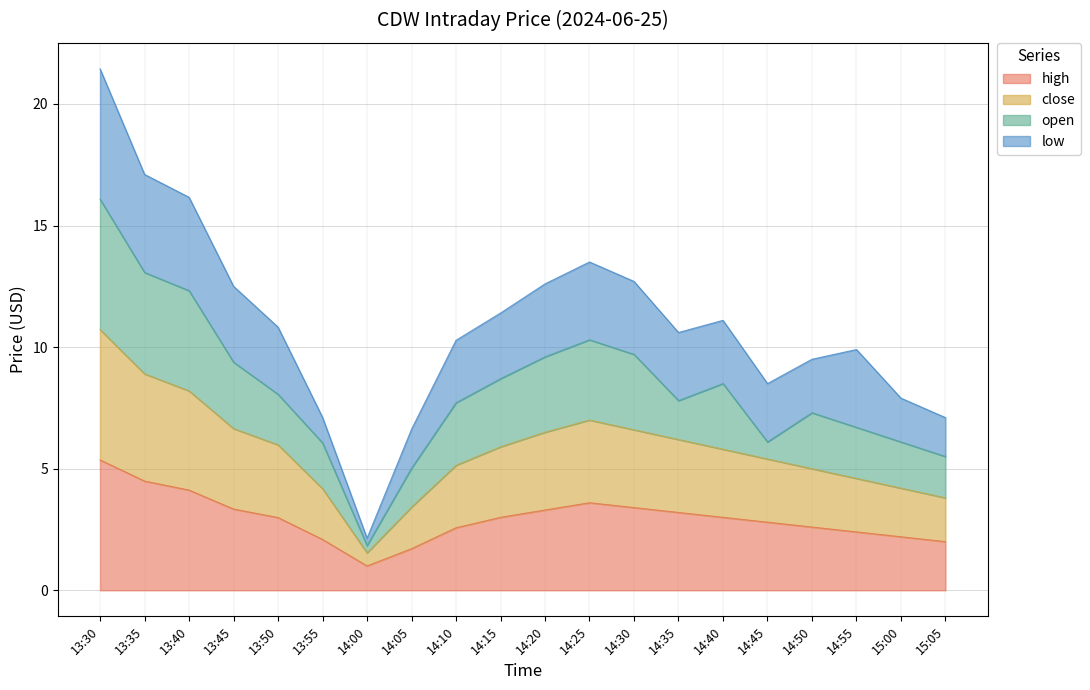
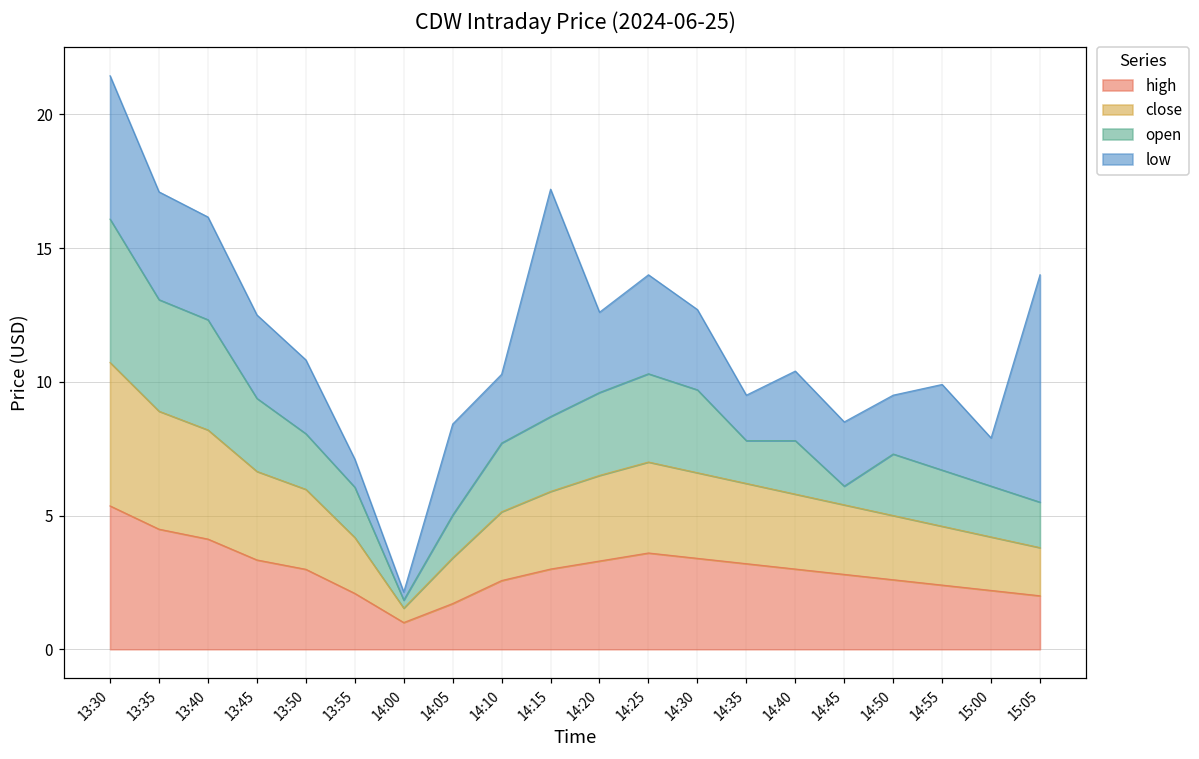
  {
    "open": {
      "13:30": 5.4,
      "13:35": 4.2,
      "13:40": 4.1,
      "13:45": 2.7,
      "13:50": 2.1,
      "13:55": 1.9,
      "14:00": 0.3,
      "14:05": 1.6,
      "14:10": 2.6,
      "14:15": 2.8,
      "14:20": 3.1,
      "14:25": 3.3,
      "14:30": 3.1,
      "14:35": 1.6,
-     "14:40": 2.7,
+     "14:40": 2.0,
      "14:45": 0.7,
      "14:50": 2.3,
      "14:55": 2.1,
      "15:00": 1.9,
      "15:05": 1.7
    },
    "low": {
      "13:30": 5.4,
      "13:35": 4.0,
      "13:40": 3.8,
      "13:45": 3.1,
      "13:50": 2.8,
      "13:55": 1.1,
      "14:00": 0.3,
-     "14:05": 1.6,
+     "14:05": 3.4,
      "14:10": 2.6,
-     "14:15": 2.7,
+     "14:15": 8.5,
      "14:20": 3.0,
-     "14:25": 3.2,
+     "14:25": 3.7,
      "14:30": 3.0,
-     "14:35": 2.8,
+     "14:35": 1.7,
      "14:40": 2.6,
      "14:45": 2.4,
      "14:50": 2.2,
      "14:55": 3.2,
      "15:00": 1.8,
-     "15:05": 1.6
+     "15:05": 8.5
    }
  }
